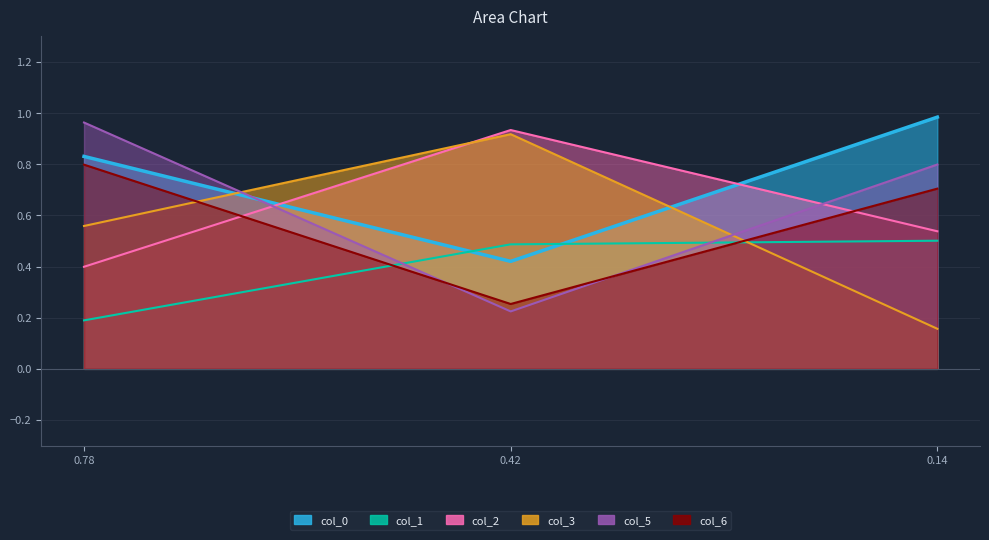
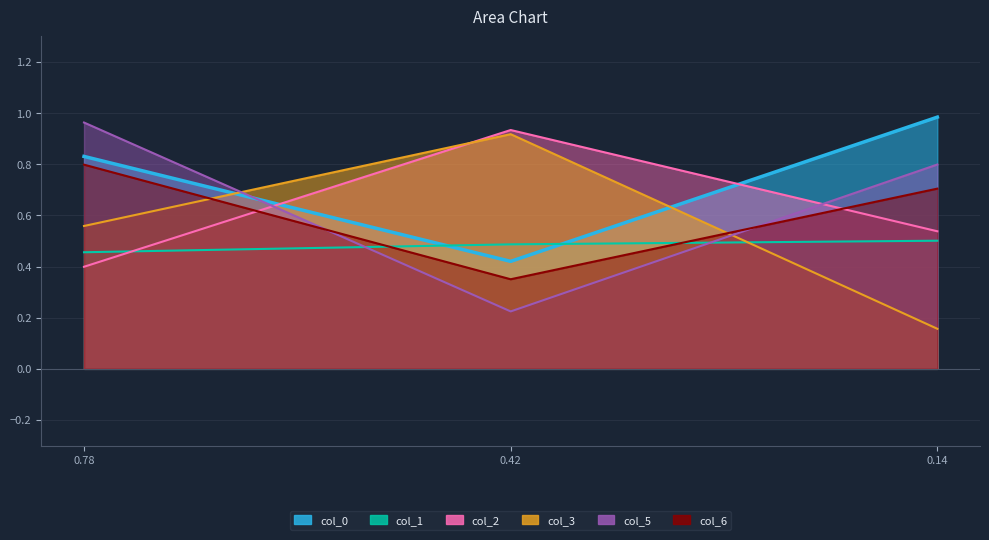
  {
    "col_0": {
      "0.78": 0.83,
      "0.42": 0.42,
      "0.14": 0.98
    },
    "col_1": {
-     "0.78": 0.19,
+     "0.78": 0.46,
      "0.42": 0.49,
      "0.14": 0.50
    },
    "col_2": {
      "0.78": 0.40,
      "0.42": 0.93,
      "0.14": 0.54
    },
    "col_3": {
      "0.78": 0.56,
      "0.42": 0.92,
      "0.14": 0.16
    },
    "col_5": {
      "0.78": 0.96,
      "0.42": 0.22,
      "0.14": 0.80
    },
    "col_6": {
      "0.78": 0.80,
-     "0.42": 0.25,
+     "0.42": 0.35,
      "0.14": 0.70
    }
  }
